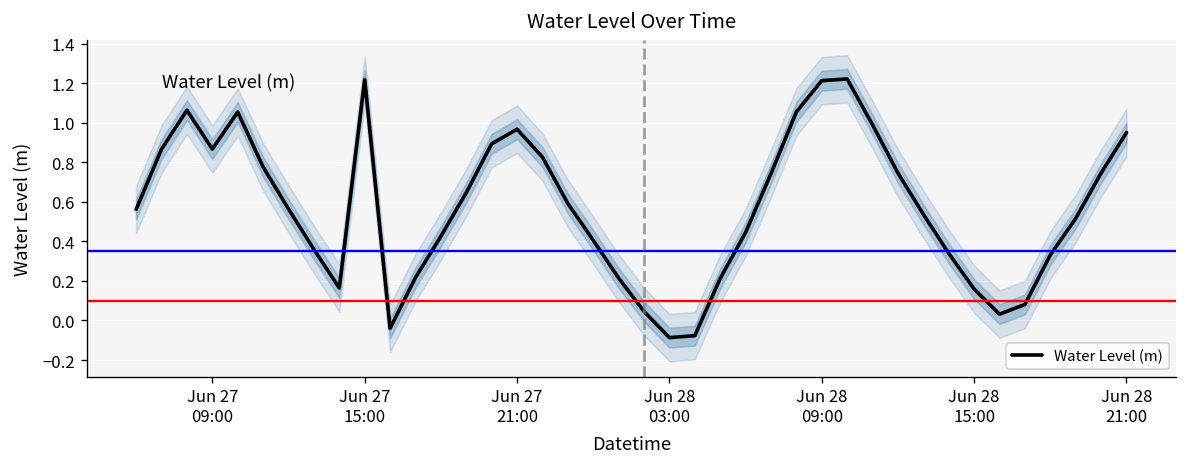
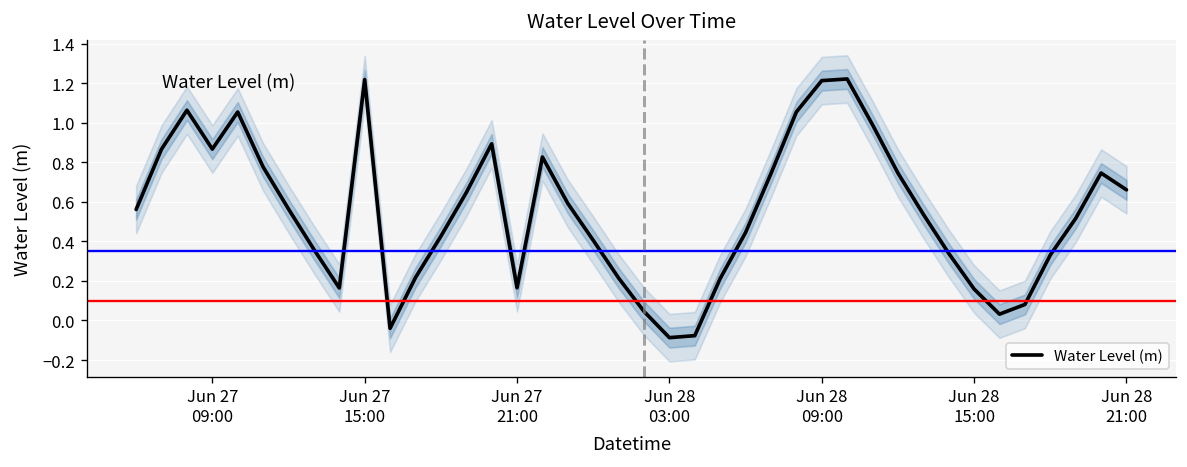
  {
    "Water Level (m)": {
      "Jun 27 09:00": 0.87,
      "Jun 27 15:00": 1.22,
-     "Jun 27 21:00": 0.97,
+     "Jun 27 21:00": 0.16,
      "Jun 28 03:00": -0.09,
      "Jun 28 09:00": 1.21,
      "Jun 28 15:00": 0.16,
-     "Jun 28 21:00": 0.95
+     "Jun 28 21:00": 0.66
    }
  }
